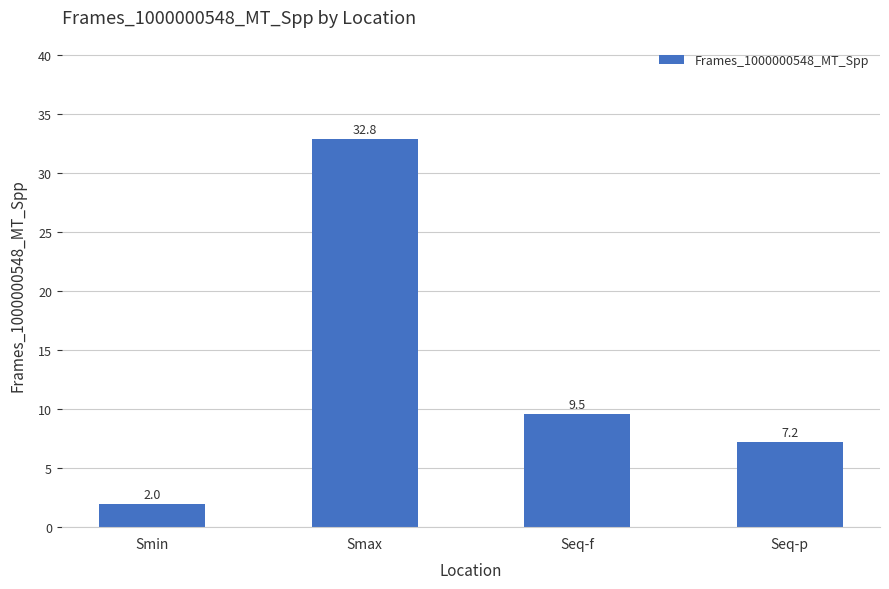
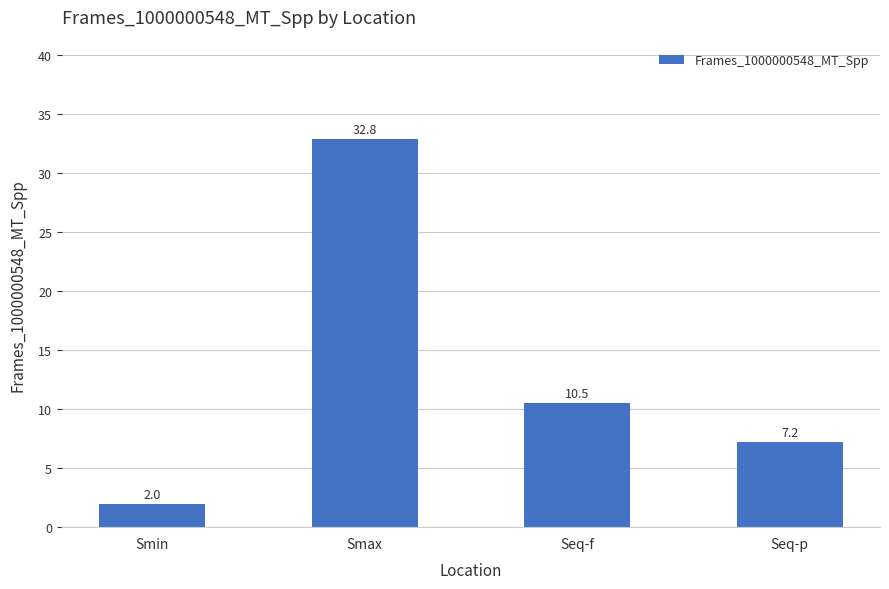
  {
    "Smin": 2.0,
    "Smax": 32.8,
-   "Seq-f": 9.5,
+   "Seq-f": 10.5,
    "Seq-p": 7.2
  }
